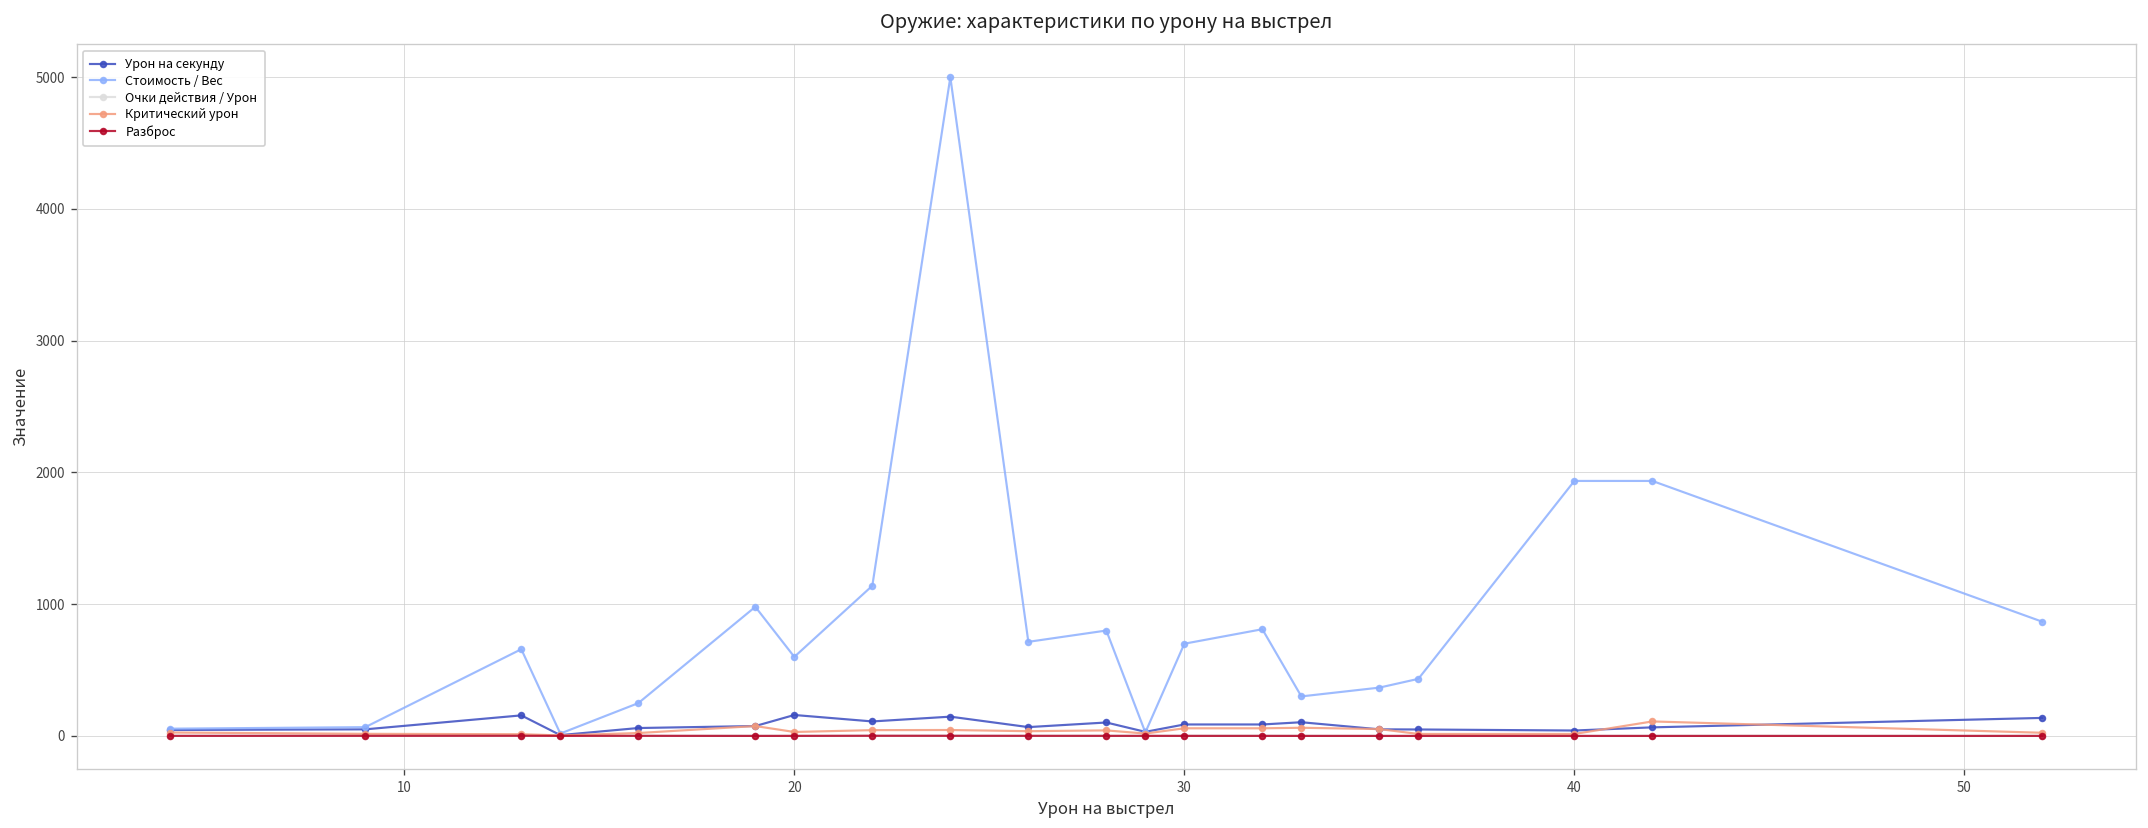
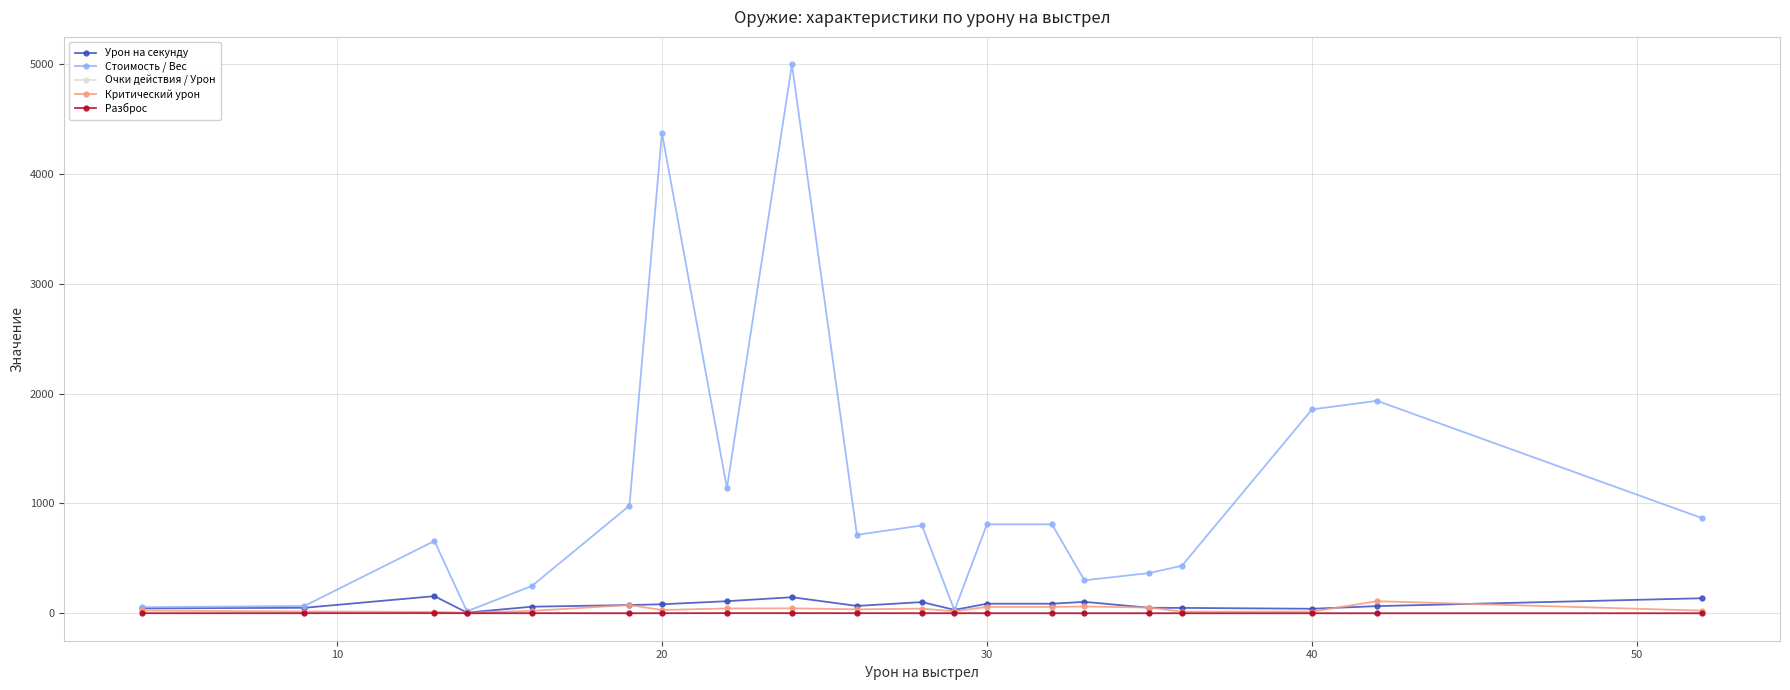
  {
    "Урон на секунду": {
-     "20": 160,
+     "20": 80,
      "30": 90,
      "40": 40
    },
    "Стоимость / Вес": {
-     "20": 600,
-     "30": 700,
-     "40": 1940
+     "20": 4380,
+     "30": 810,
+     "40": 1860
    },
    "Разброс": {
      "20": 0,
      "30": 0
    },
    "Критический урон": {
      "20": 30,
      "30": 60
    }
  }
